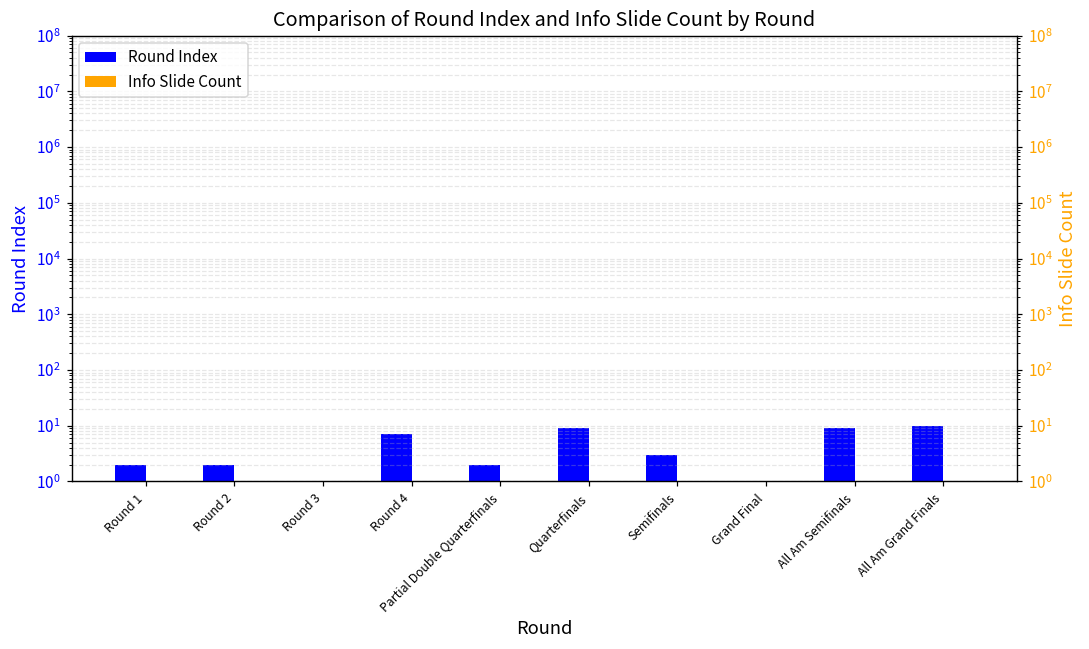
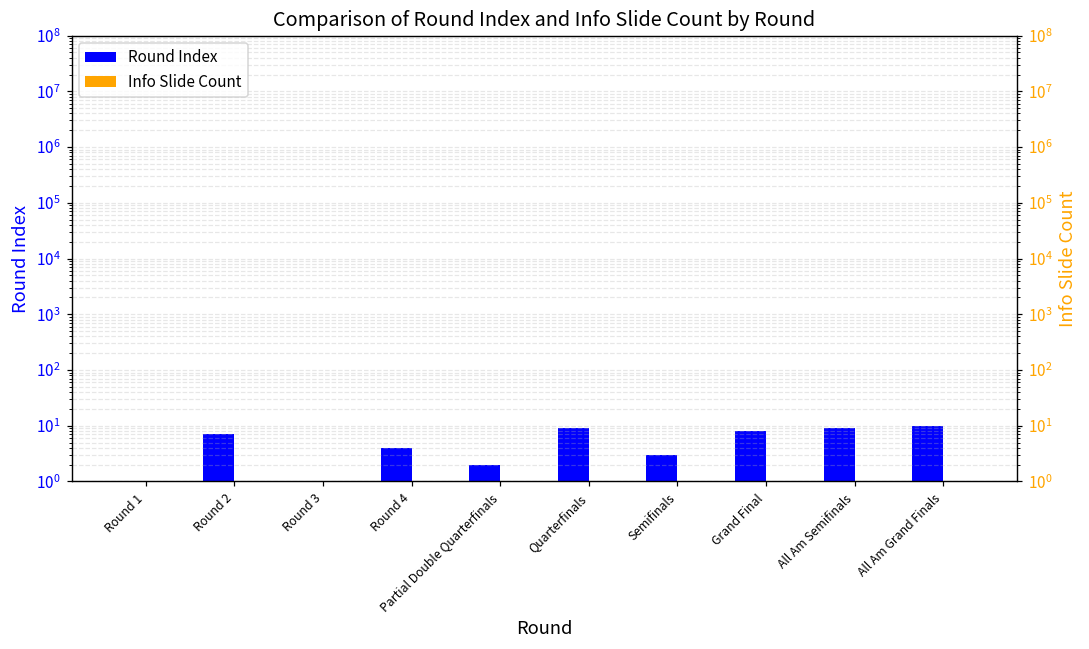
  {
    "Round Index": {
-     "Round 1": 2,
-     "Round 2": 2,
+     "Round 1": 1,
+     "Round 2": 7,
      "Round 3": 1,
-     "Round 4": 7,
+     "Round 4": 4,
      "Partial Double Quarterfinals": 2,
      "Quarterfinals": 9,
      "Semifinals": 3,
-     "Grand Final": 1,
+     "Grand Final": 8,
      "All Am Semifinals": 9,
      "All Am Grand Finals": 10
    },
    "Info Slide Count": {
      "Semifinals": 1.0,
      "Grand Final": 1.0
    }
  }
